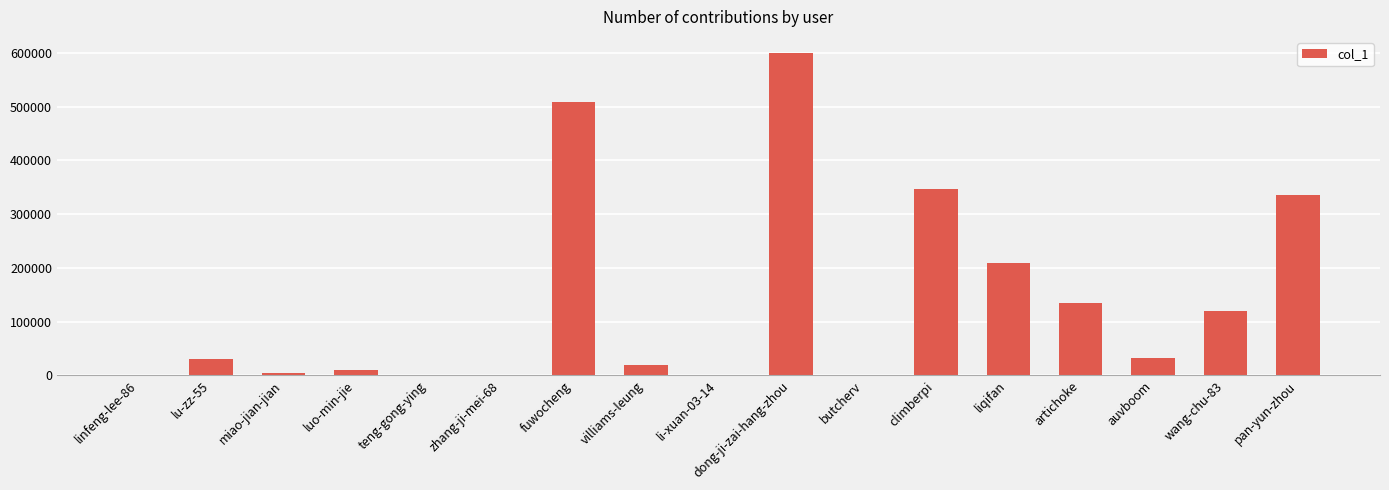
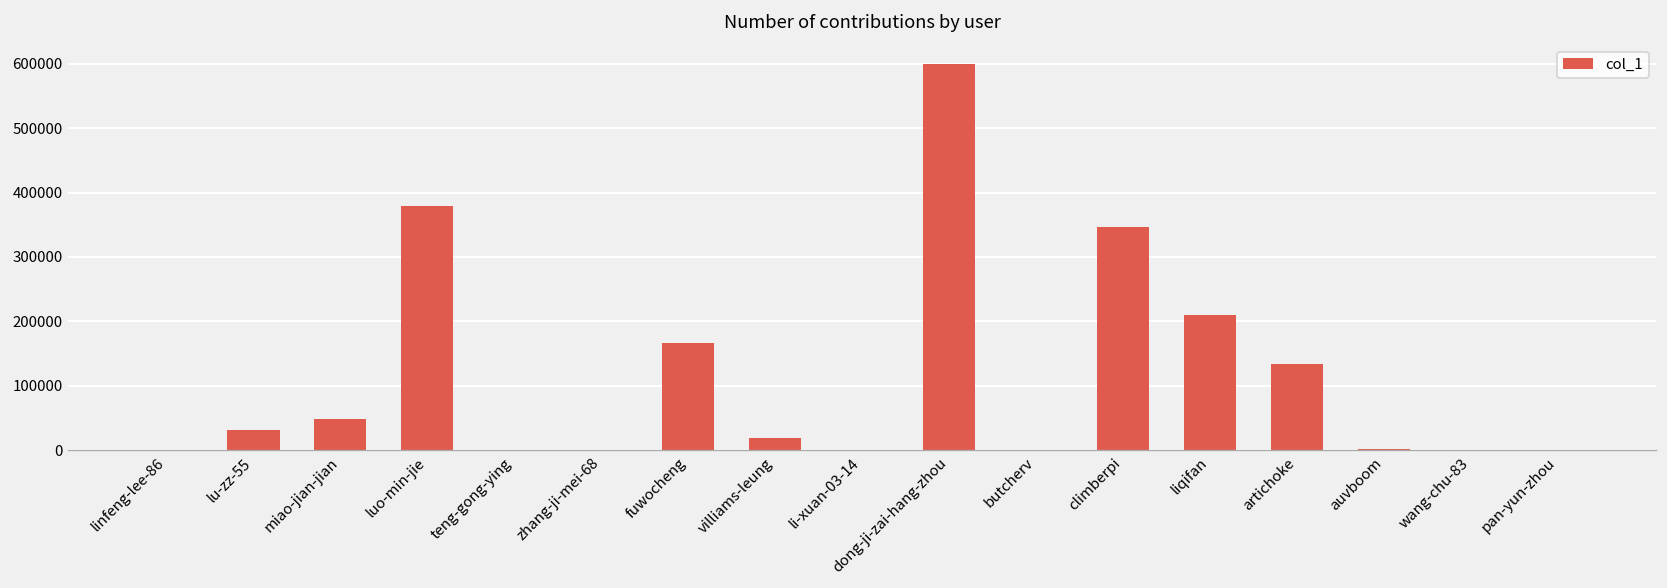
  {
    "lu-zz-55": 30000,
-   "miao-jian-jian": 0,
-   "luo-min-jie": 10000,
-   "fuwocheng": 510000,
+   "miao-jian-jian": 50000,
+   "luo-min-jie": 380000,
+   "fuwocheng": 170000,
    "villiams-leung": 20000,
    "dong-ji-zai-hang-zhou": 600000,
    "climberpi": 350000,
    "liqifan": 210000,
    "artichoke": 130000,
-   "auvboom": 30000,
-   "wang-chu-83": 120000,
-   "pan-yun-zhou": 340000
+   "auvboom": 0,
+   "wang-chu-83": 0,
+   "pan-yun-zhou": 0
  }
